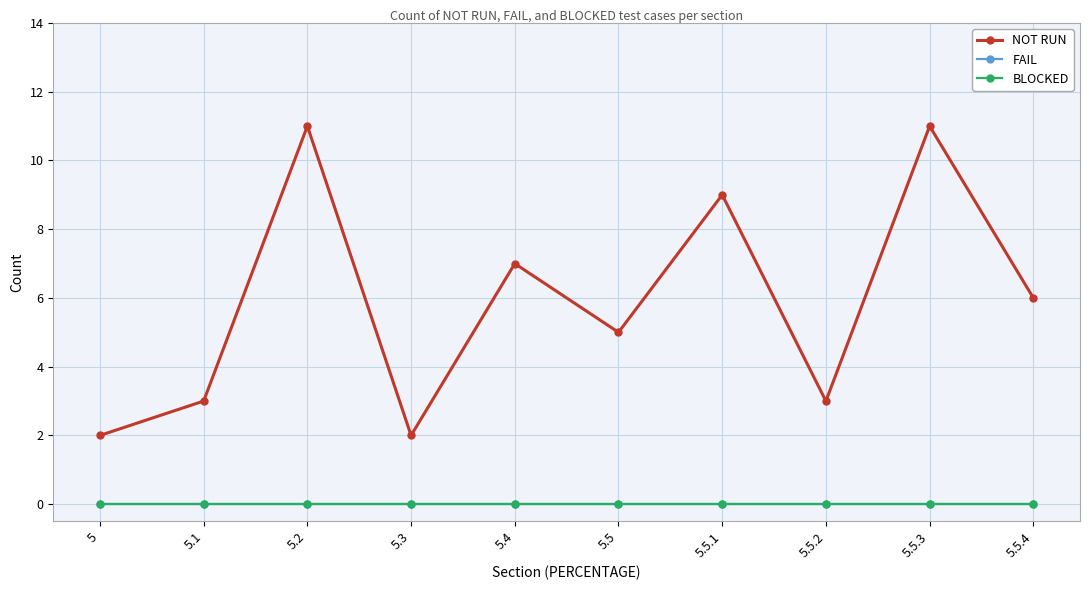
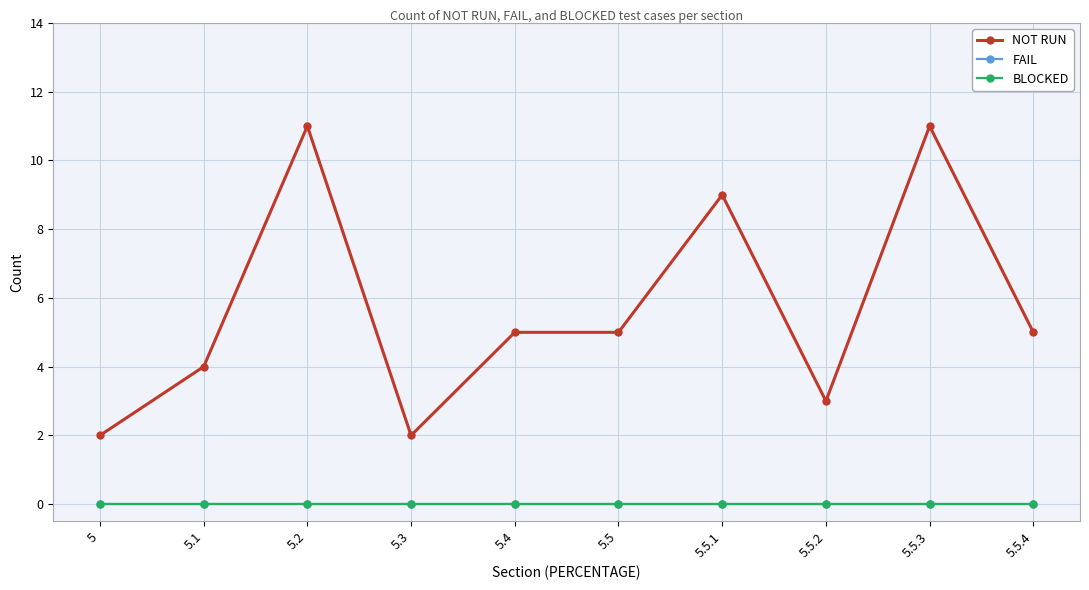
  {
    "NOT RUN": {
      "5": 2,
-     "5.1": 3,
+     "5.1": 4,
      "5.2": 11,
      "5.3": 2,
-     "5.4": 7,
+     "5.4": 5,
      "5.5": 5,
      "5.5.1": 9,
      "5.5.2": 3,
      "5.5.3": 11,
-     "5.5.4": 6
+     "5.5.4": 5
    },
    "BLOCKED": {
      "5": 0,
      "5.1": 0,
      "5.2": 0,
      "5.3": 0,
      "5.4": 0,
      "5.5": 0,
      "5.5.1": 0,
      "5.5.2": 0,
      "5.5.3": 0,
      "5.5.4": 0
    }
  }
